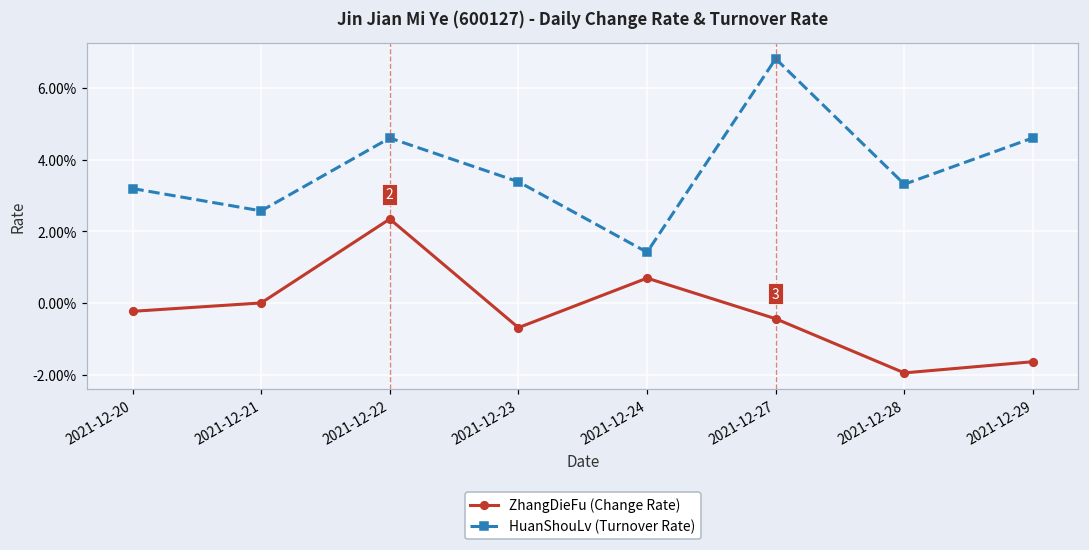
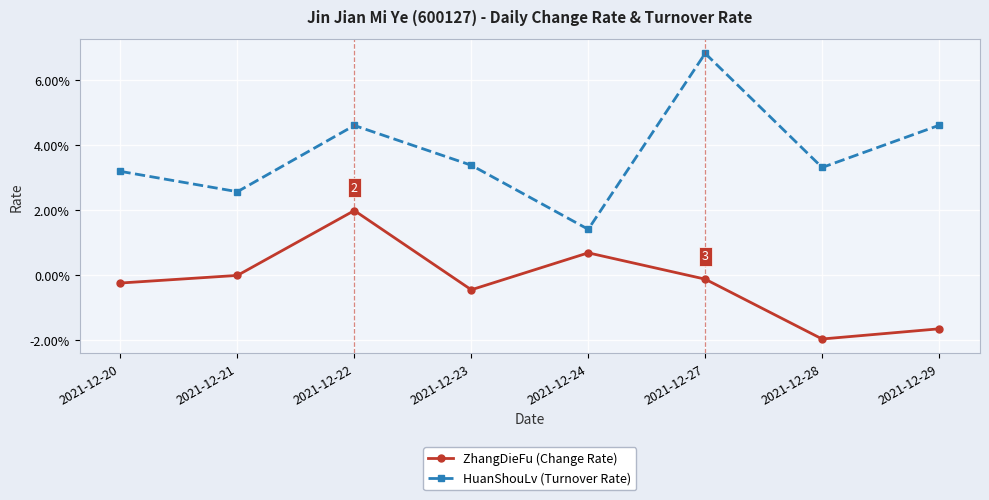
  {
    "ZhangDieFu (Change Rate)": {
      "2021-12-20": "-0.2%",
      "2021-12-21": "0.0%",
-     "2021-12-22": "2.3%",
-     "2021-12-23": "-0.7%",
+     "2021-12-22": "2.0%",
+     "2021-12-23": "-0.4%",
      "2021-12-24": "0.7%",
-     "2021-12-27": "-0.4%",
+     "2021-12-27": "-0.1%",
      "2021-12-28": "-2.0%",
      "2021-12-29": "-1.6%"
    },
    "HuanShouLv (Turnover Rate)": {
      "2021-12-20": "3.2%",
      "2021-12-21": "2.6%",
      "2021-12-22": "4.6%",
      "2021-12-23": "3.4%",
      "2021-12-24": "1.4%",
      "2021-12-27": "6.8%",
      "2021-12-28": "3.3%",
      "2021-12-29": "4.6%"
    }
  }
